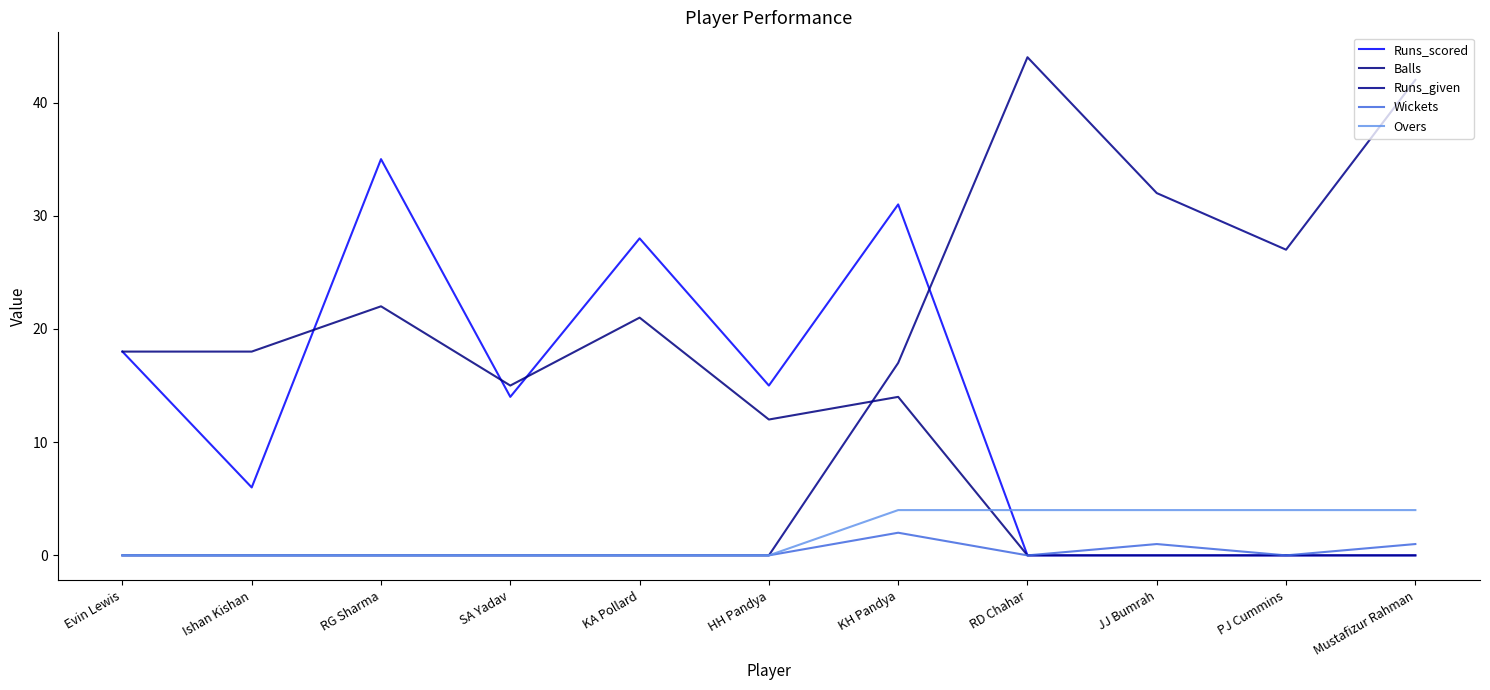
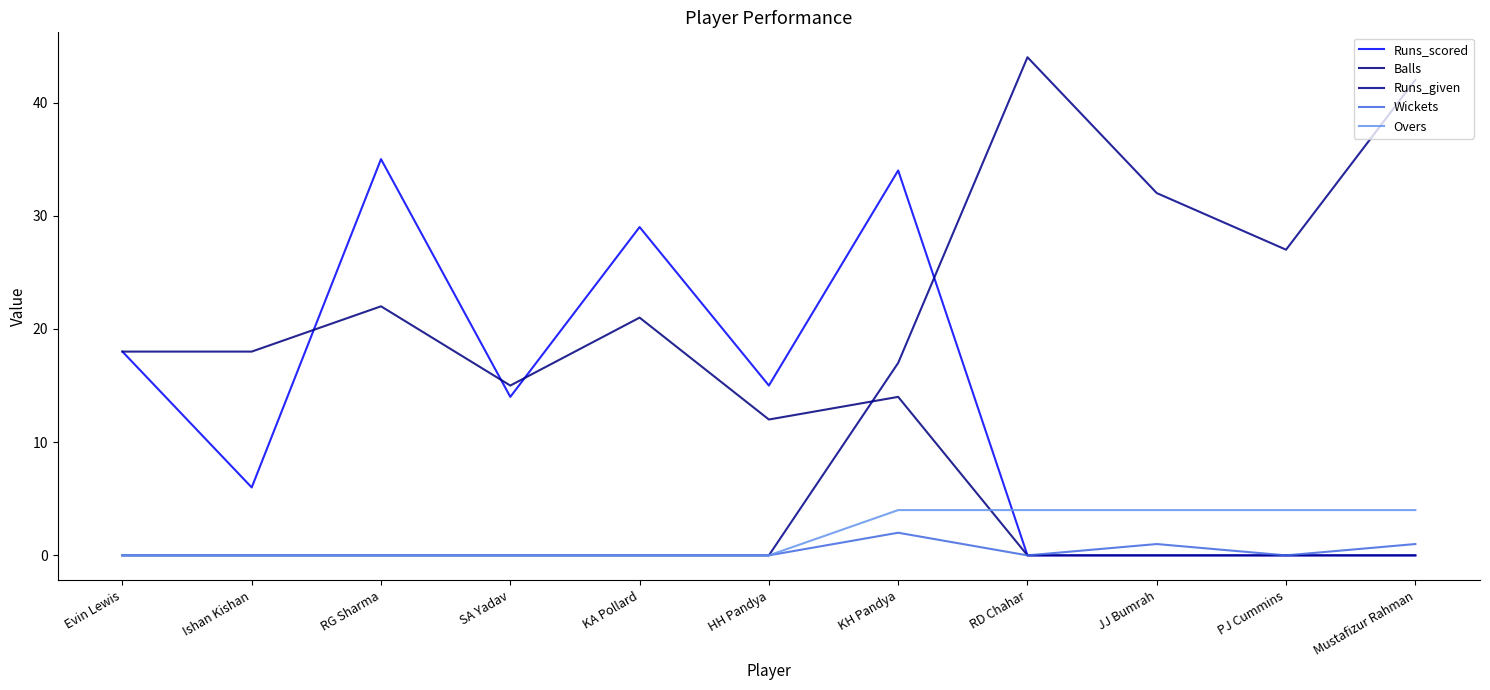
  {
    "Runs_scored": {
      "Ishan Kishan": 6,
      "RG Sharma": 35,
      "SA Yadav": 14,
-     "KA Pollard": 28,
+     "KA Pollard": 29,
      "HH Pandya": 15,
-     "KH Pandya": 31
+     "KH Pandya": 34
    }
  }
